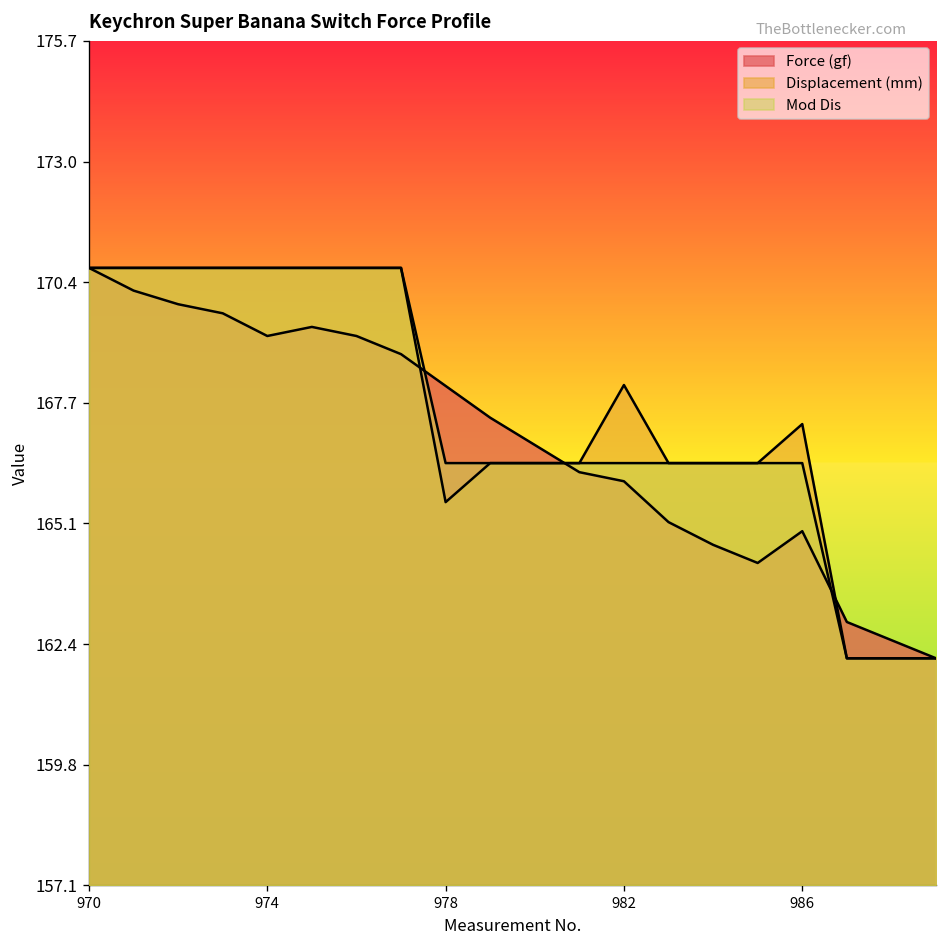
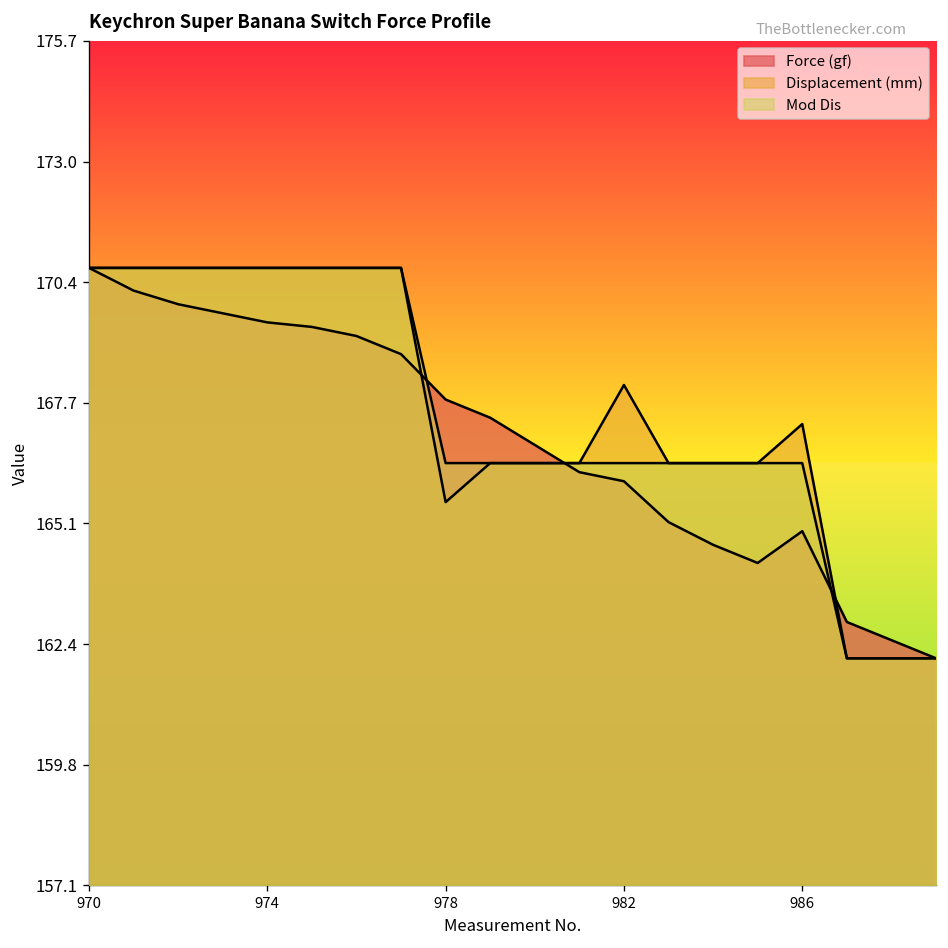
  {
    "Force (gf)": {
-     "974": 169.2,
-     "978": 168.1,
+     "974": 169.5,
+     "978": 167.8,
      "982": 166.0,
      "986": 164.9
    }
  }
